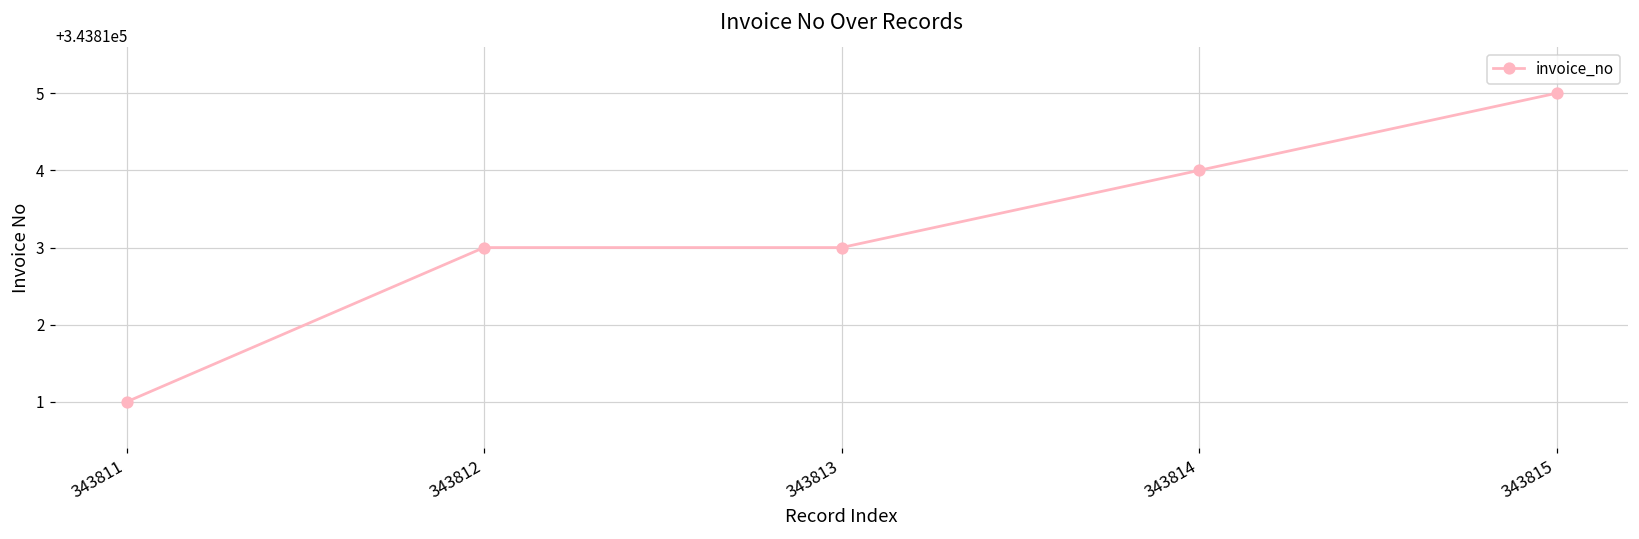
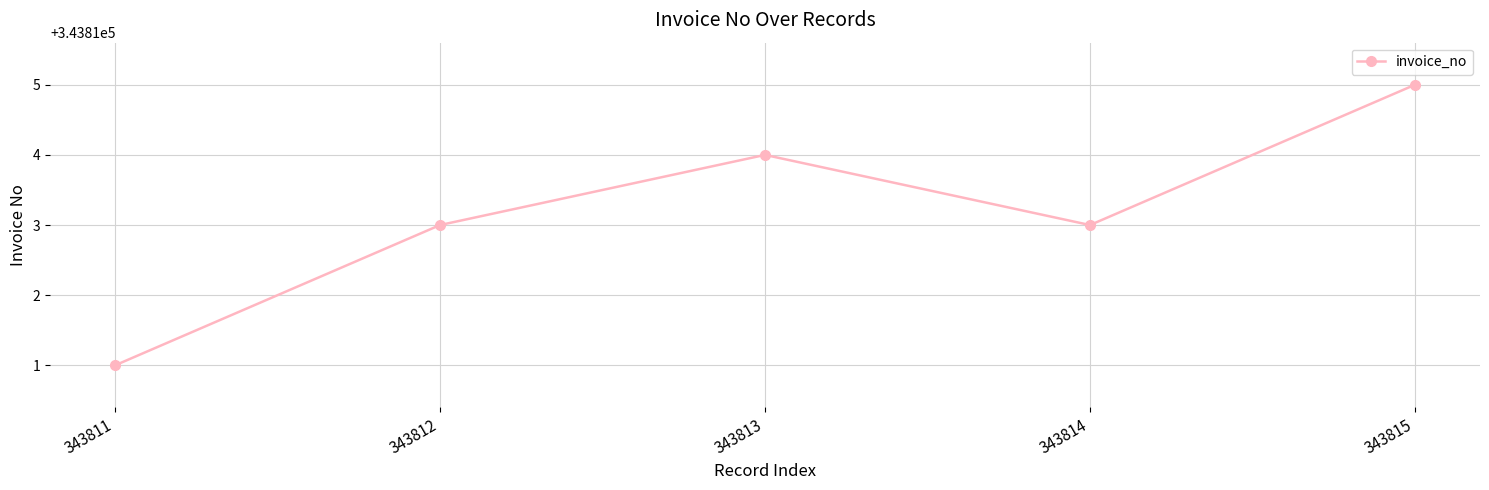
  {
    "343811": 343811,
    "343812": 343813,
-   "343813": 343813,
-   "343814": 343814,
+   "343813": 343814,
+   "343814": 343813,
    "343815": 343815
  }
